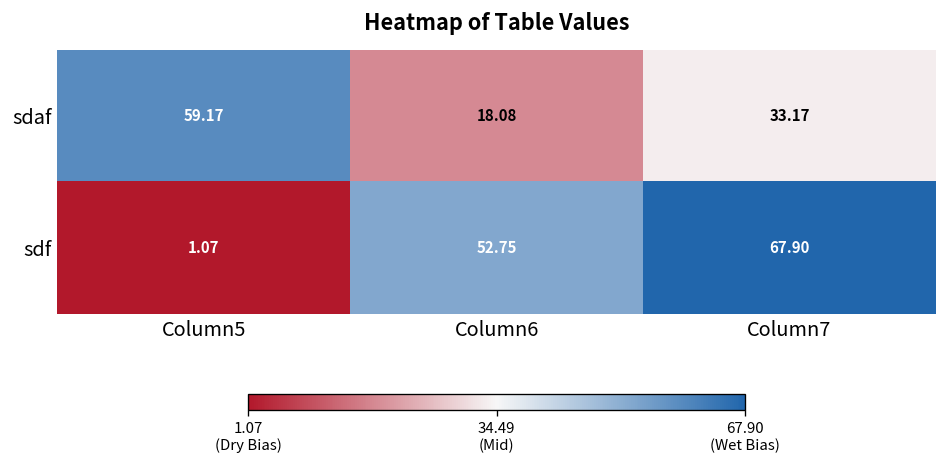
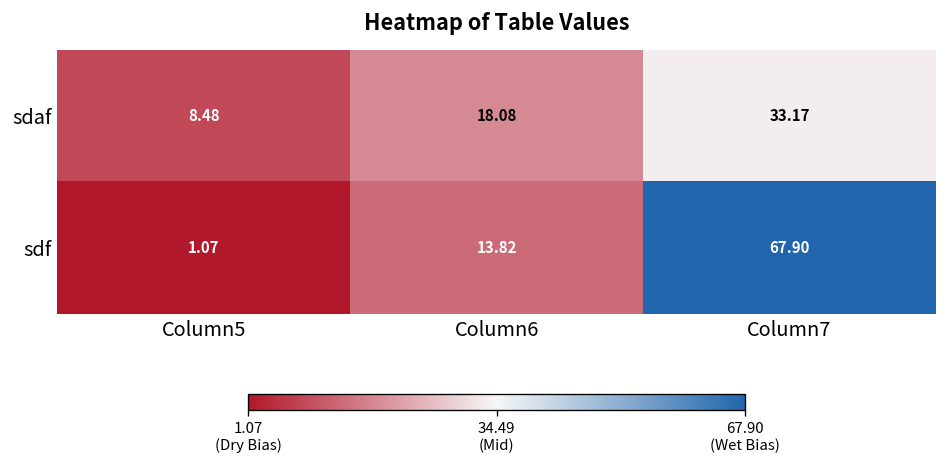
  {
    "sdaf": {
-     "Column5": 59.17,
+     "Column5": 8.48,
      "Column6": 18.08,
      "Column7": 33.17
    },
    "sdf": {
      "Column5": 1.07,
-     "Column6": 52.75,
+     "Column6": 13.82,
      "Column7": 67.90
    }
  }
